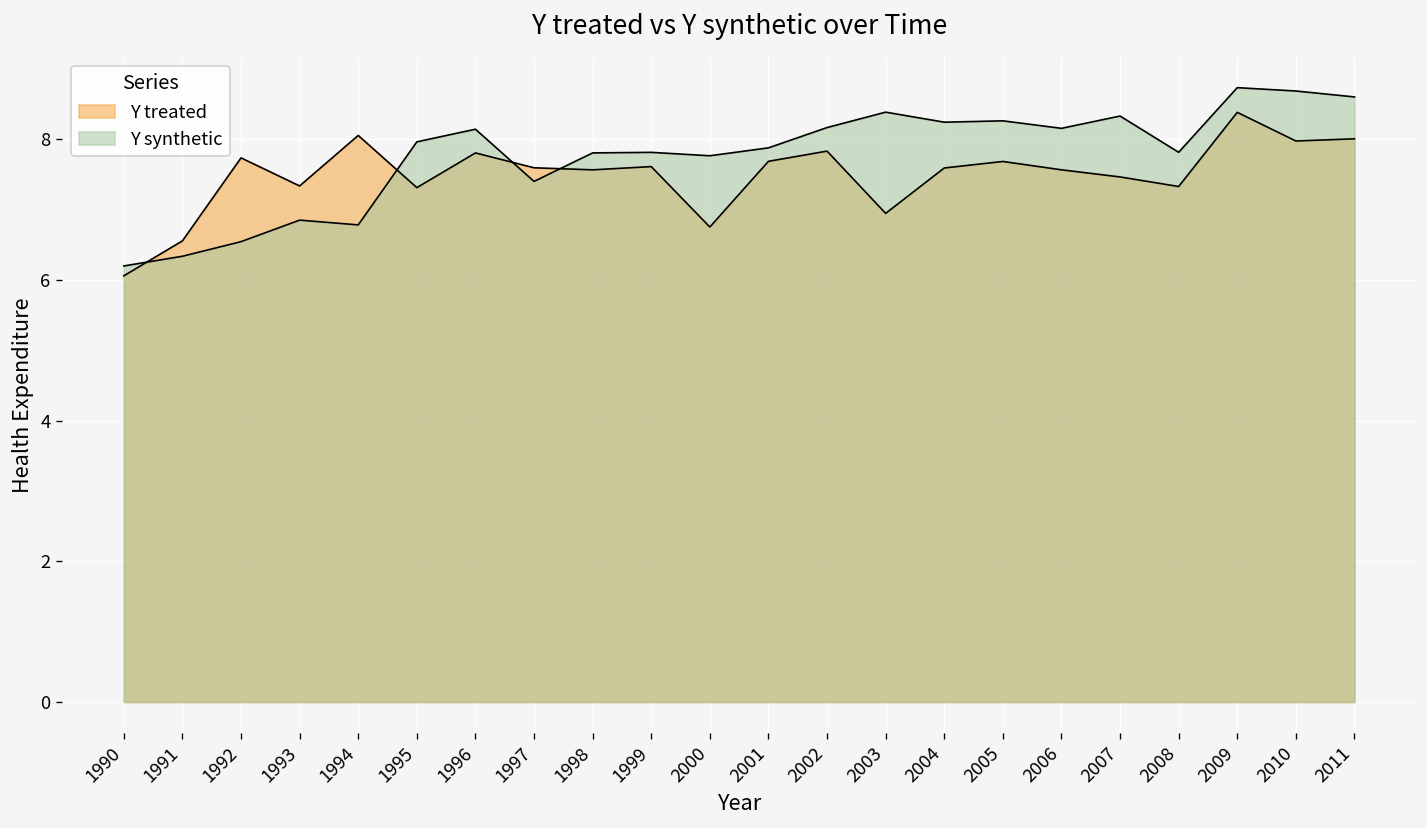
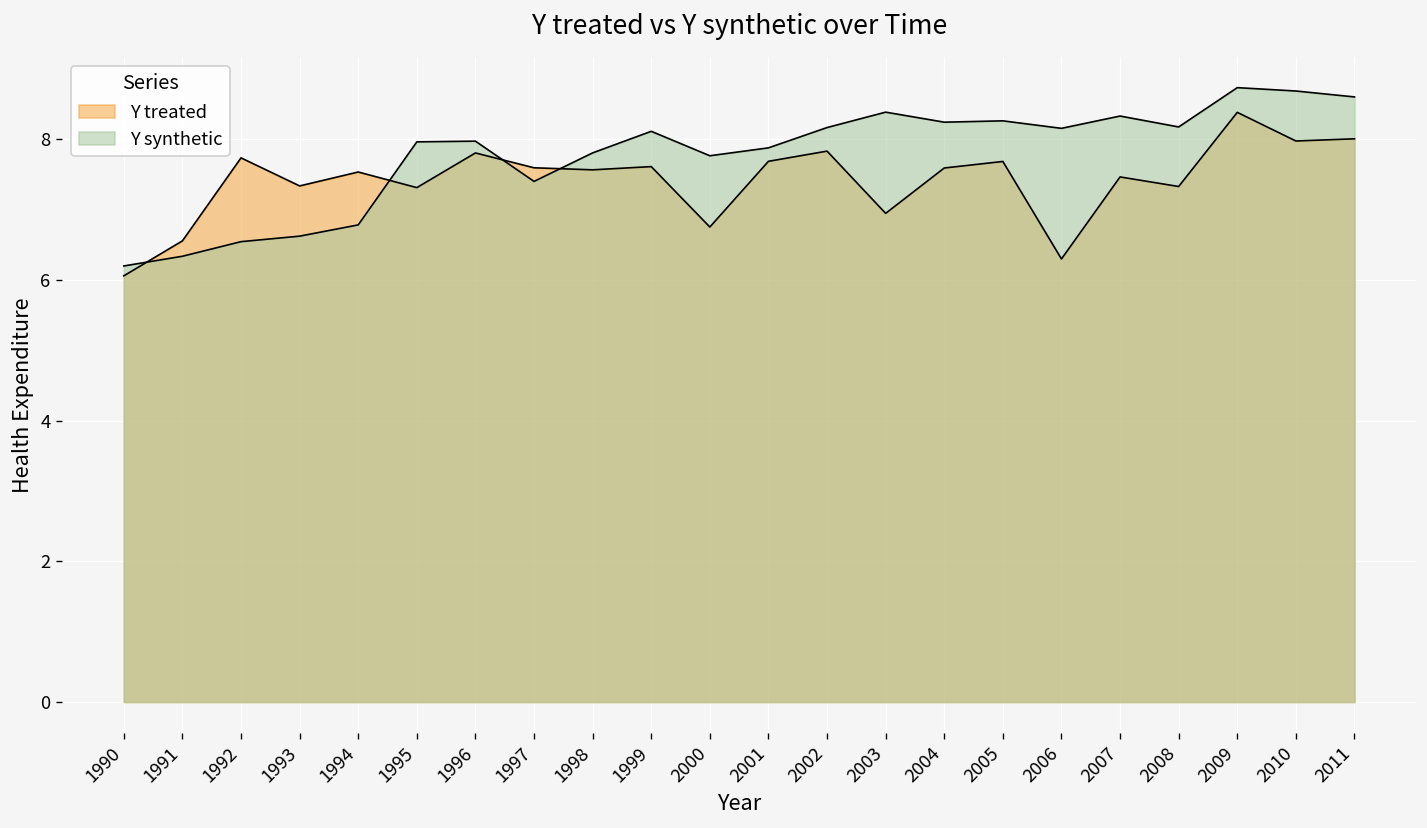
  {
    "Y treated": {
      "1990": 6.1,
      "1991": 6.6,
      "1992": 7.7,
      "1993": 7.3,
-     "1994": 8.1,
+     "1994": 7.5,
      "1995": 7.3,
      "1996": 7.8,
      "1997": 7.6,
      "1998": 7.6,
      "1999": 7.6,
      "2000": 6.8,
      "2001": 7.7,
      "2002": 7.8,
      "2003": 6.9,
      "2004": 7.6,
      "2005": 7.7,
-     "2006": 7.6,
+     "2006": 6.3,
      "2007": 7.5,
      "2008": 7.3,
      "2009": 8.4,
      "2010": 8.0,
      "2011": 8.0
    },
    "Y synthetic": {
      "1990": 6.2,
      "1991": 6.3,
      "1992": 6.5,
-     "1993": 6.8,
+     "1993": 6.6,
      "1994": 6.8,
      "1995": 8.0,
-     "1996": 8.1,
+     "1996": 8.0,
      "1997": 7.4,
      "1998": 7.8,
-     "1999": 7.8,
+     "1999": 8.1,
      "2000": 7.8,
      "2001": 7.9,
      "2002": 8.2,
      "2003": 8.4,
      "2004": 8.2,
      "2005": 8.3,
      "2006": 8.2,
      "2007": 8.3,
-     "2008": 7.8,
+     "2008": 8.2,
      "2009": 8.7,
      "2010": 8.7,
      "2011": 8.6
    }
  }
